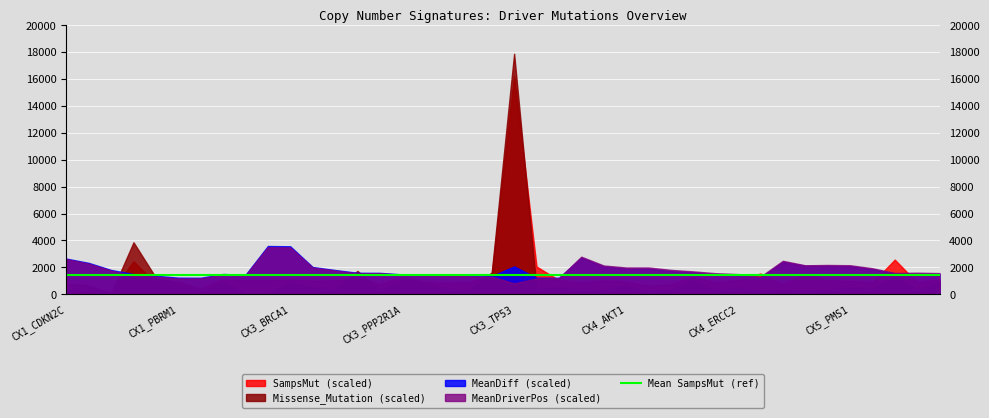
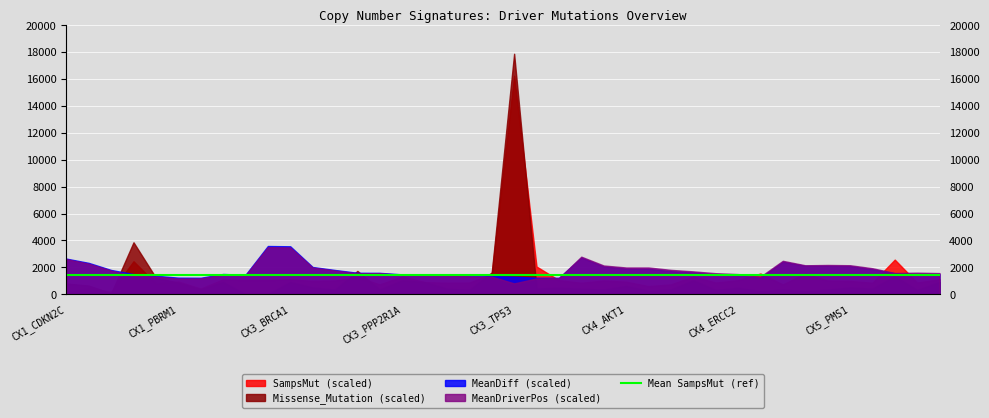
  {
    "SampsMut (scaled)": {
      "CX3_BRCA1": 1100,
      "CX3_TP53": 16200,
      "CX4_AKT1": 900,
      "CX4_ERCC2": 1000,
      "CX5_PMS1": 1000
    },
    "Missense_Mutation (scaled)": {
      "CX1_CDKN2C": 800,
      "CX3_BRCA1": 900,
      "CX3_PPP2R1A": 1000,
      "CX3_TP53": 17900,
      "CX4_AKT1": 600,
      "CX4_ERCC2": 500,
      "CX5_PMS1": 500
    },
    "MeanDiff (scaled)": {
-     "CX3_TP53": 2100
+     "CX3_TP53": 1300
    },
    "MeanDriverPos (scaled)": {
      "CX3_TP53": 800
    }
  }
